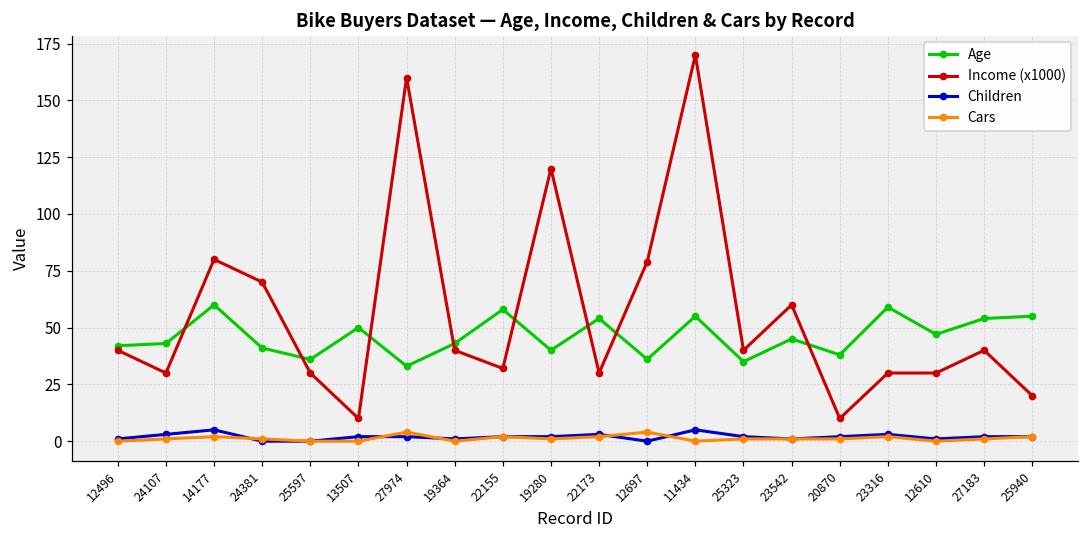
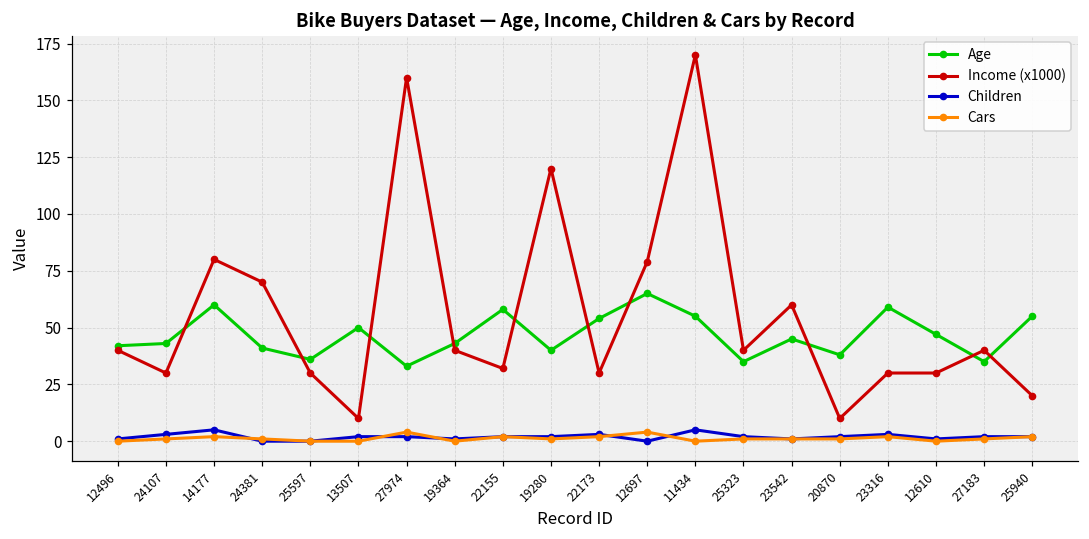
  {
    "Age": {
      "12496": 42,
      "24107": 43,
      "14177": 60,
      "24381": 41,
      "25597": 36,
      "13507": 50,
      "27974": 33,
      "19364": 43,
      "22155": 58,
      "19280": 40,
      "22173": 54,
-     "12697": 36,
+     "12697": 65,
      "11434": 55,
      "25323": 35,
      "23542": 45,
      "20870": 38,
      "23316": 59,
      "12610": 47,
-     "27183": 54,
+     "27183": 35,
      "25940": 55
    },
    "Income (x1000)": {
      "12496": 40,
      "24107": 30,
      "14177": 80,
      "24381": 70,
      "25597": 30,
      "13507": 10,
      "27974": 160,
      "19364": 40,
      "22155": 32,
      "19280": 120,
      "22173": 30,
      "12697": 79,
      "11434": 170,
      "25323": 40,
      "23542": 60,
      "20870": 10,
      "23316": 30,
      "12610": 30,
      "27183": 40,
      "25940": 20
    },
    "Children": {
      "24107": 3,
      "14177": 5,
      "13507": 2,
      "27974": 2,
      "12697": 0,
      "11434": 5
    },
    "Cars": {
      "24107": 1,
      "14177": 2,
      "13507": 0,
      "27974": 4,
      "12697": 4,
      "11434": 0
    }
  }
